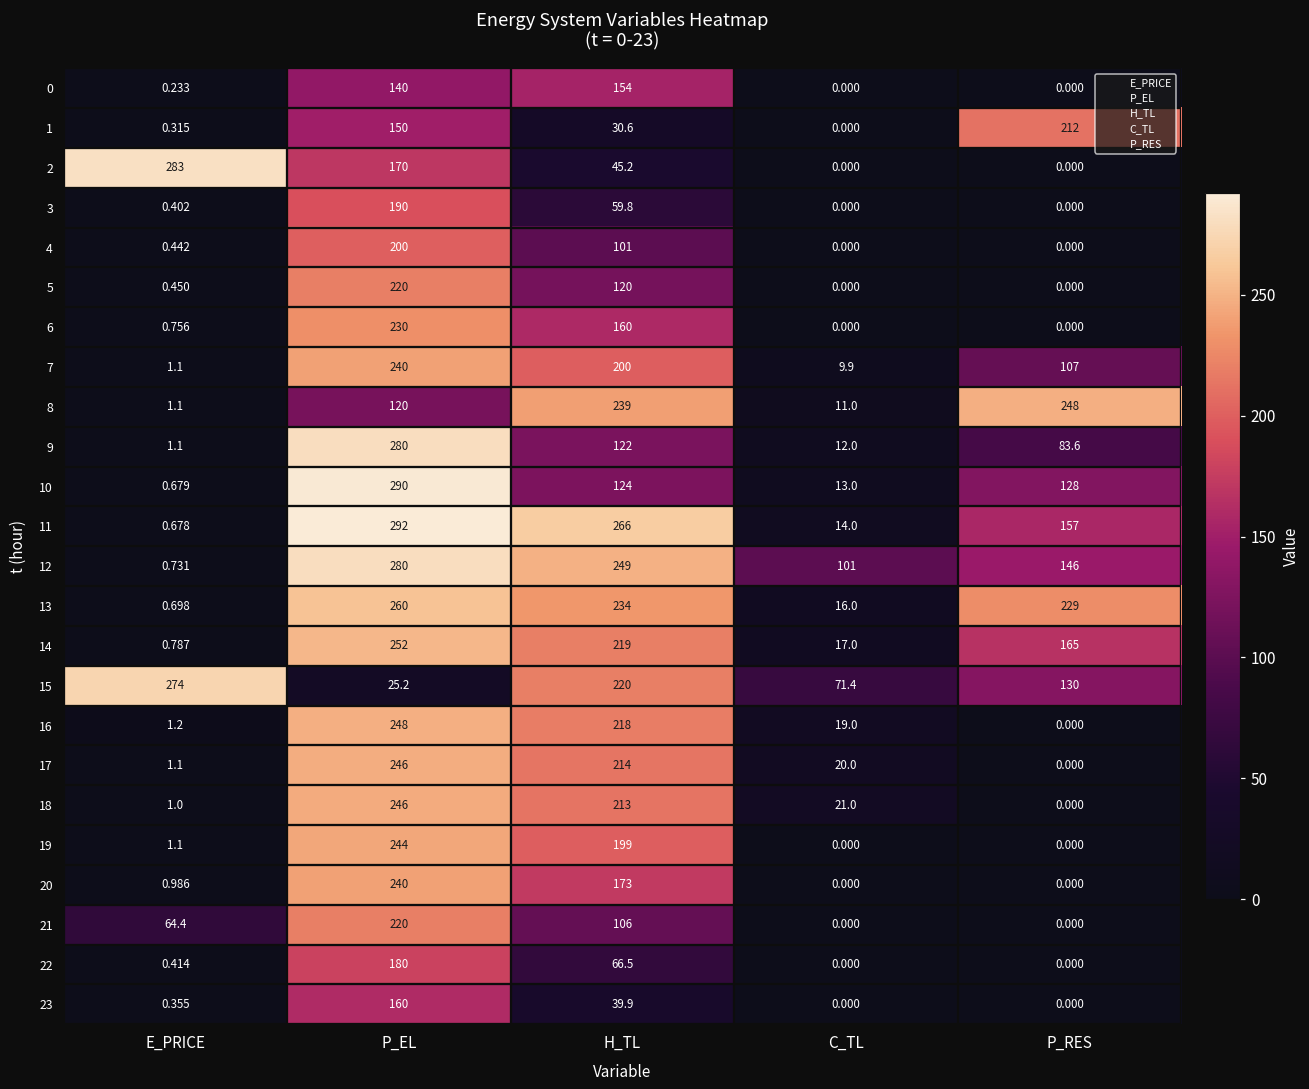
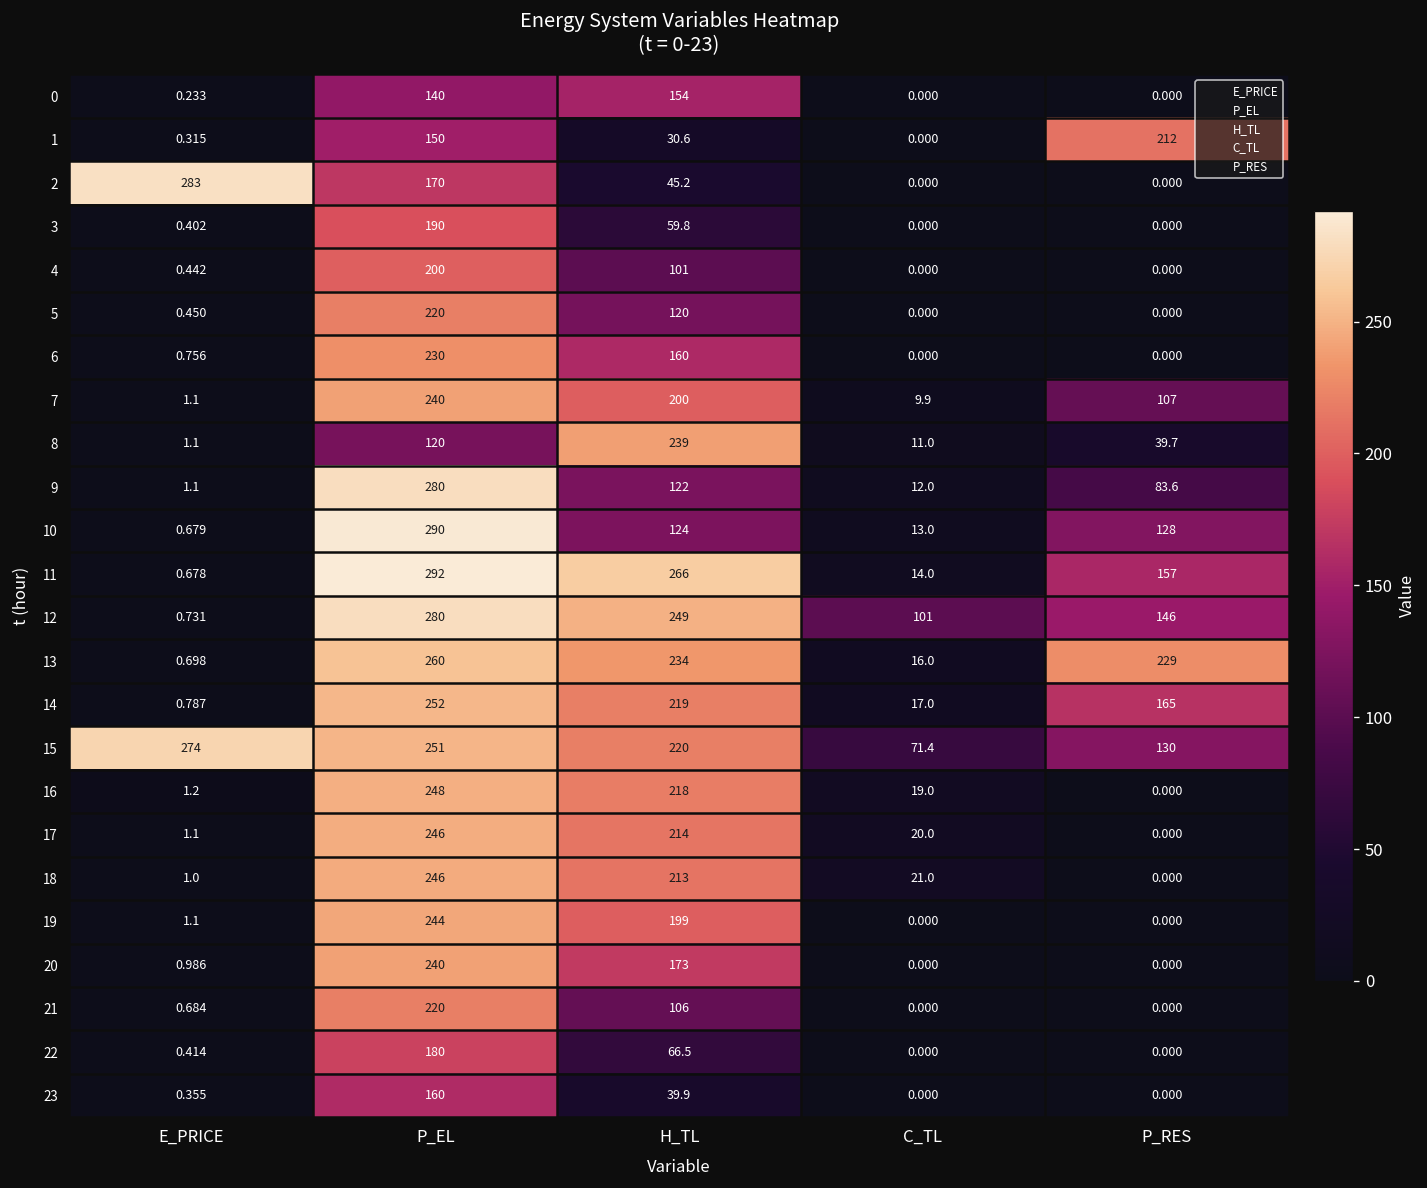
  {
    "0": {
      "E_PRICE": 0.233,
      "P_EL": 140,
      "H_TL": 154,
      "C_TL": 0.000,
      "P_RES": 0.000
    },
    "1": {
      "E_PRICE": 0.315,
      "P_EL": 150,
      "H_TL": 30.6,
      "C_TL": 0.000,
      "P_RES": 212
    },
    "2": {
      "E_PRICE": 283,
      "P_EL": 170,
      "H_TL": 45.2,
      "C_TL": 0.000,
      "P_RES": 0.000
    },
    "3": {
      "E_PRICE": 0.402,
      "P_EL": 190,
      "H_TL": 59.8,
      "C_TL": 0.000,
      "P_RES": 0.000
    },
    "4": {
      "E_PRICE": 0.442,
      "P_EL": 200,
      "H_TL": 101,
      "C_TL": 0.000,
      "P_RES": 0.000
    },
    "5": {
      "E_PRICE": 0.450,
      "P_EL": 220,
      "H_TL": 120,
      "C_TL": 0.000,
      "P_RES": 0.000
    },
    "6": {
      "E_PRICE": 0.756,
      "P_EL": 230,
      "H_TL": 160,
      "C_TL": 0.000,
      "P_RES": 0.000
    },
    "7": {
      "E_PRICE": 1.1,
      "P_EL": 240,
      "H_TL": 200,
      "C_TL": 9.9,
      "P_RES": 107
    },
    "8": {
      "E_PRICE": 1.1,
      "P_EL": 120,
      "H_TL": 239,
      "C_TL": 11.0,
-     "P_RES": 248
+     "P_RES": 39.7
    },
    "9": {
      "E_PRICE": 1.1,
      "P_EL": 280,
      "H_TL": 122,
      "C_TL": 12.0,
      "P_RES": 83.6
    },
    "10": {
      "E_PRICE": 0.679,
      "P_EL": 290,
      "H_TL": 124,
      "C_TL": 13.0,
      "P_RES": 128
    },
    "11": {
      "E_PRICE": 0.678,
      "P_EL": 292,
      "H_TL": 266,
      "C_TL": 14.0,
      "P_RES": 157
    },
    "12": {
      "E_PRICE": 0.731,
      "P_EL": 280,
      "H_TL": 249,
      "C_TL": 101,
      "P_RES": 146
    },
    "13": {
      "E_PRICE": 0.698,
      "P_EL": 260,
      "H_TL": 234,
      "C_TL": 16.0,
      "P_RES": 229
    },
    "14": {
      "E_PRICE": 0.787,
      "P_EL": 252,
      "H_TL": 219,
      "C_TL": 17.0,
      "P_RES": 165
    },
    "15": {
      "E_PRICE": 274,
-     "P_EL": 25.2,
+     "P_EL": 251,
      "H_TL": 220,
      "C_TL": 71.4,
      "P_RES": 130
    },
    "16": {
      "E_PRICE": 1.2,
      "P_EL": 248,
      "H_TL": 218,
      "C_TL": 19.0,
      "P_RES": 0.000
    },
    "17": {
      "E_PRICE": 1.1,
      "P_EL": 246,
      "H_TL": 214,
      "C_TL": 20.0,
      "P_RES": 0.000
    },
    "18": {
      "E_PRICE": 1.0,
      "P_EL": 246,
      "H_TL": 213,
      "C_TL": 21.0,
      "P_RES": 0.000
    },
    "19": {
      "E_PRICE": 1.1,
      "P_EL": 244,
      "H_TL": 199,
      "C_TL": 0.000,
      "P_RES": 0.000
    },
    "20": {
      "E_PRICE": 0.986,
      "P_EL": 240,
      "H_TL": 173,
      "C_TL": 0.000,
      "P_RES": 0.000
    },
    "21": {
-     "E_PRICE": 64.4,
+     "E_PRICE": 0.684,
      "P_EL": 220,
      "H_TL": 106,
      "C_TL": 0.000,
      "P_RES": 0.000
    },
    "22": {
      "E_PRICE": 0.414,
      "P_EL": 180,
      "H_TL": 66.5,
      "C_TL": 0.000,
      "P_RES": 0.000
    },
    "23": {
      "E_PRICE": 0.355,
      "P_EL": 160,
      "H_TL": 39.9,
      "C_TL": 0.000,
      "P_RES": 0.000
    }
  }
